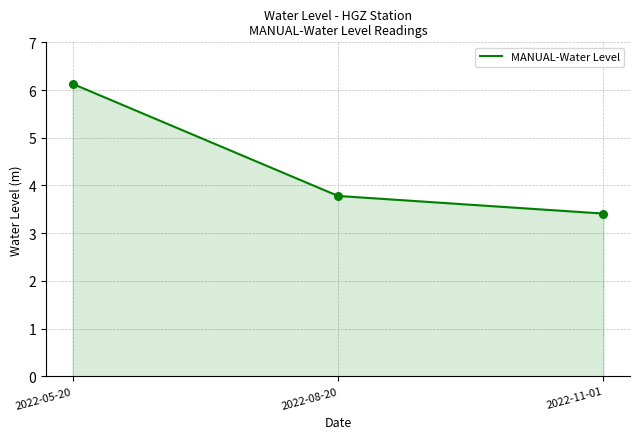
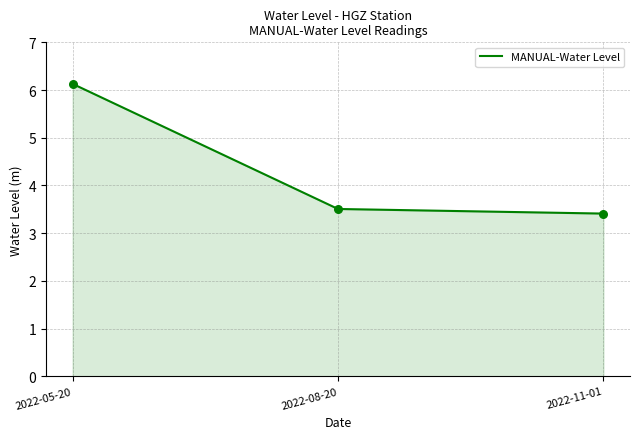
  {
    "2022-05-20": 6.1,
-   "2022-08-20": 3.8,
+   "2022-08-20": 3.5,
    "2022-11-01": 3.4
  }
